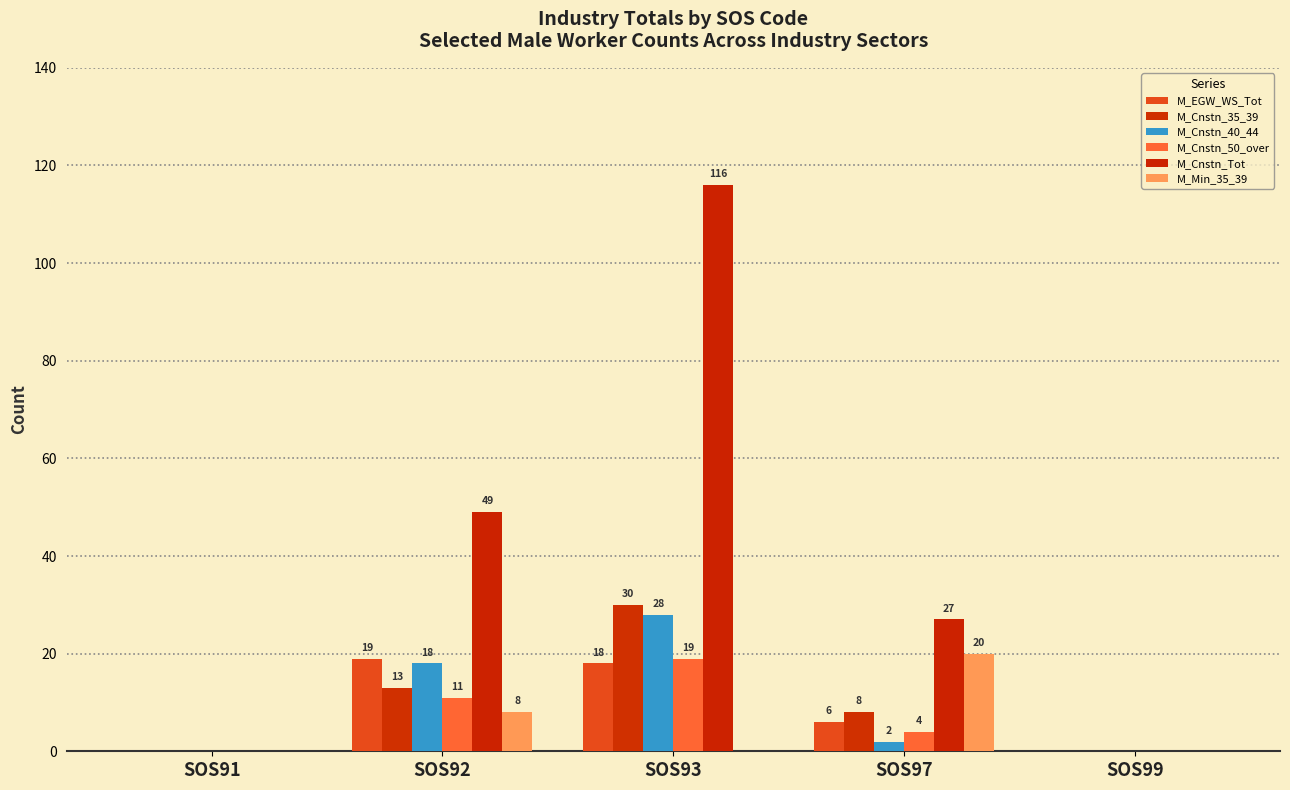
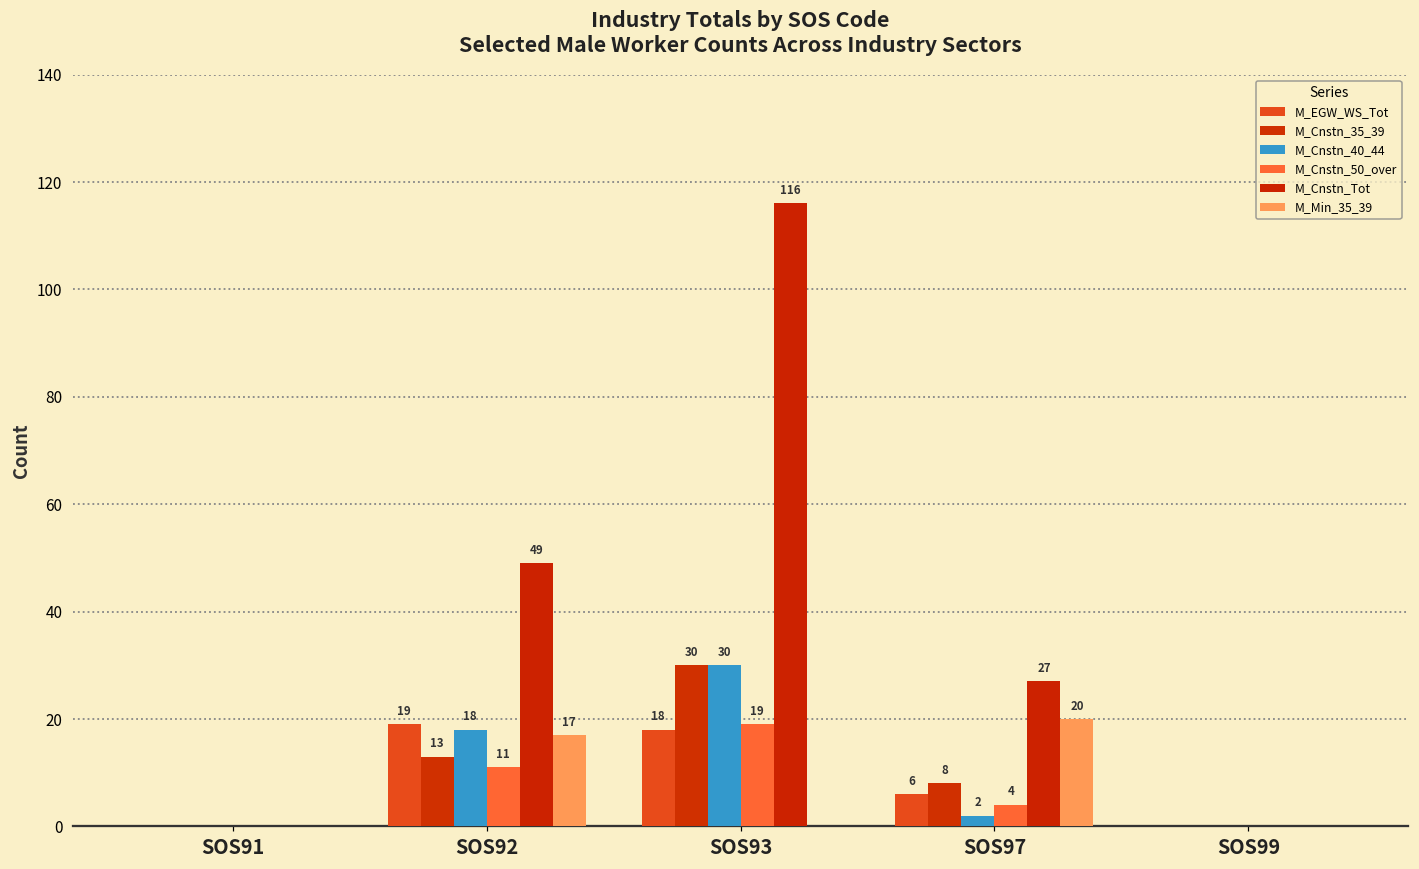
  {
    "M_Cnstn_40_44": {
      "SOS92": 18,
-     "SOS93": 28,
+     "SOS93": 30,
      "SOS97": 2
    },
    "M_Min_35_39": {
-     "SOS92": 8,
+     "SOS92": 17,
      "SOS97": 20
    }
  }
